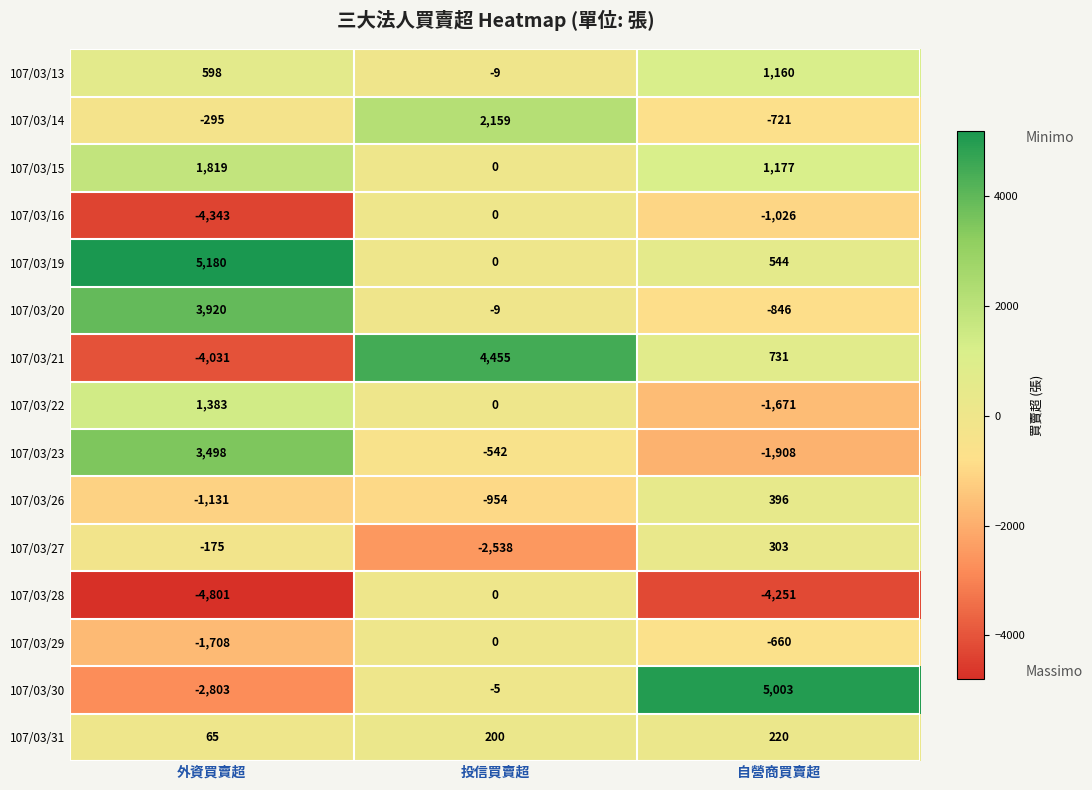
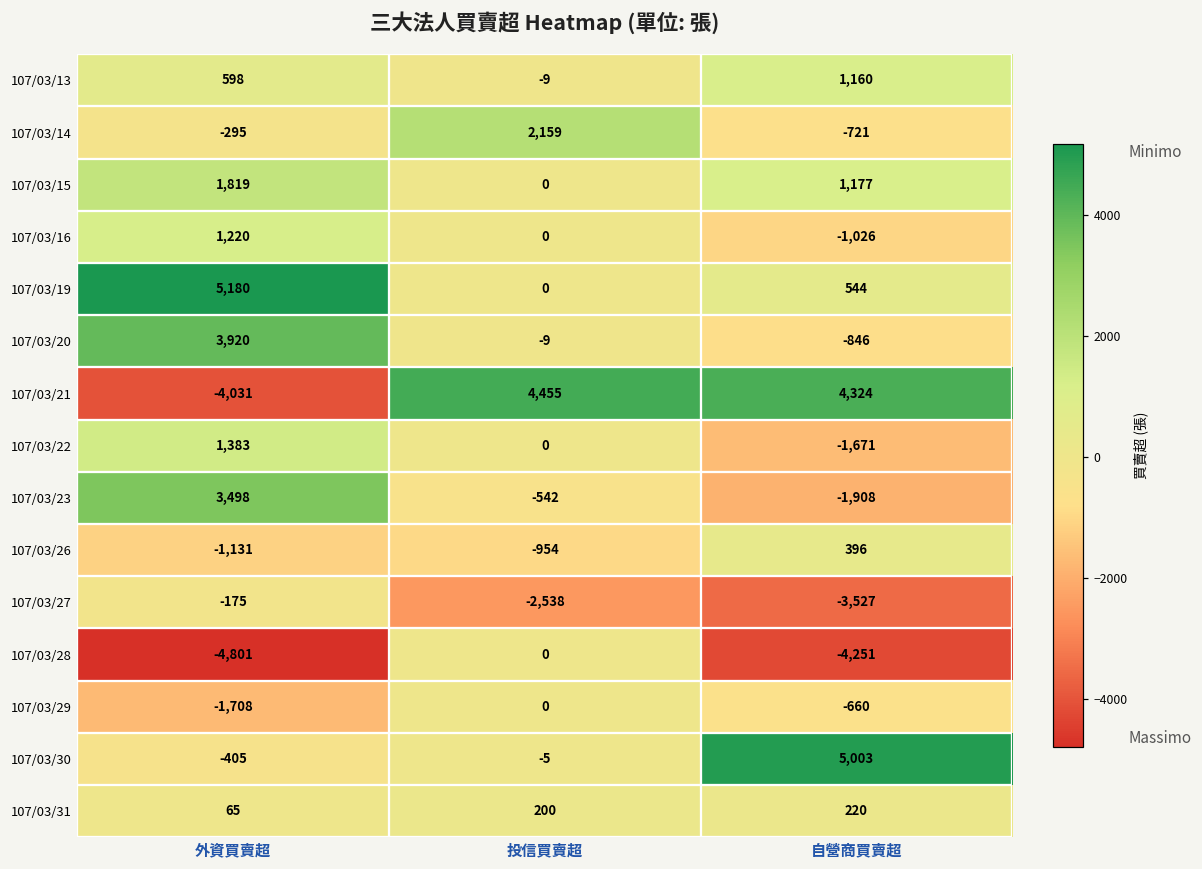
  {
    "107/03/13": {
      "外資買賣超": "598",
      "投信買賣超": "-9",
      "自營商買賣超": "1,160"
    },
    "107/03/14": {
      "外資買賣超": "-295",
      "投信買賣超": "2,159",
      "自營商買賣超": "-721"
    },
    "107/03/15": {
      "外資買賣超": "1,819",
      "投信買賣超": "0",
      "自營商買賣超": "1,177"
    },
    "107/03/16": {
-     "外資買賣超": "-4,343",
+     "外資買賣超": "1,220",
      "投信買賣超": "0",
      "自營商買賣超": "-1,026"
    },
    "107/03/19": {
      "外資買賣超": "5,180",
      "投信買賣超": "0",
      "自營商買賣超": "544"
    },
    "107/03/20": {
      "外資買賣超": "3,920",
      "投信買賣超": "-9",
      "自營商買賣超": "-846"
    },
    "107/03/21": {
      "外資買賣超": "-4,031",
      "投信買賣超": "4,455",
-     "自營商買賣超": "731"
+     "自營商買賣超": "4,324"
    },
    "107/03/22": {
      "外資買賣超": "1,383",
      "投信買賣超": "0",
      "自營商買賣超": "-1,671"
    },
    "107/03/23": {
      "外資買賣超": "3,498",
      "投信買賣超": "-542",
      "自營商買賣超": "-1,908"
    },
    "107/03/26": {
      "外資買賣超": "-1,131",
      "投信買賣超": "-954",
      "自營商買賣超": "396"
    },
    "107/03/27": {
      "外資買賣超": "-175",
      "投信買賣超": "-2,538",
-     "自營商買賣超": "303"
+     "自營商買賣超": "-3,527"
    },
    "107/03/28": {
      "外資買賣超": "-4,801",
      "投信買賣超": "0",
      "自營商買賣超": "-4,251"
    },
    "107/03/29": {
      "外資買賣超": "-1,708",
      "投信買賣超": "0",
      "自營商買賣超": "-660"
    },
    "107/03/30": {
-     "外資買賣超": "-2,803",
+     "外資買賣超": "-405",
      "投信買賣超": "-5",
      "自營商買賣超": "5,003"
    },
    "107/03/31": {
      "外資買賣超": "65",
      "投信買賣超": "200",
      "自營商買賣超": "220"
    }
  }
